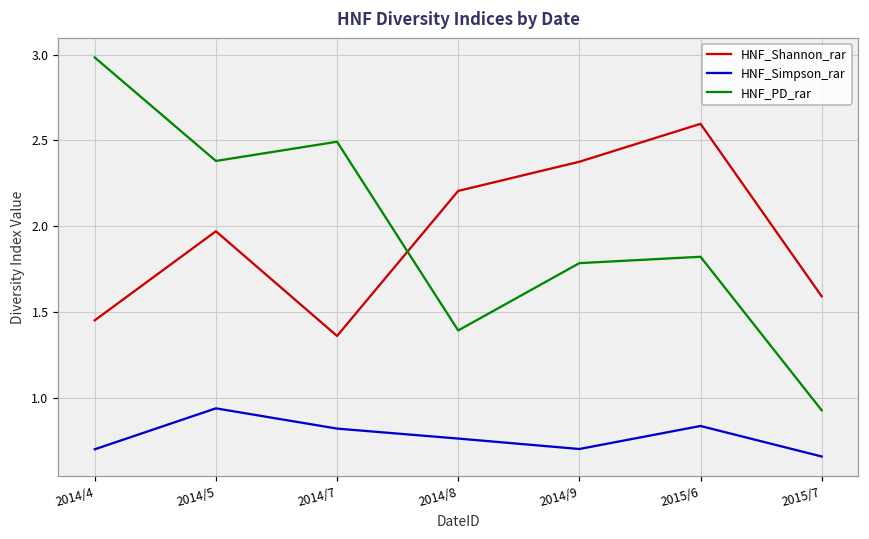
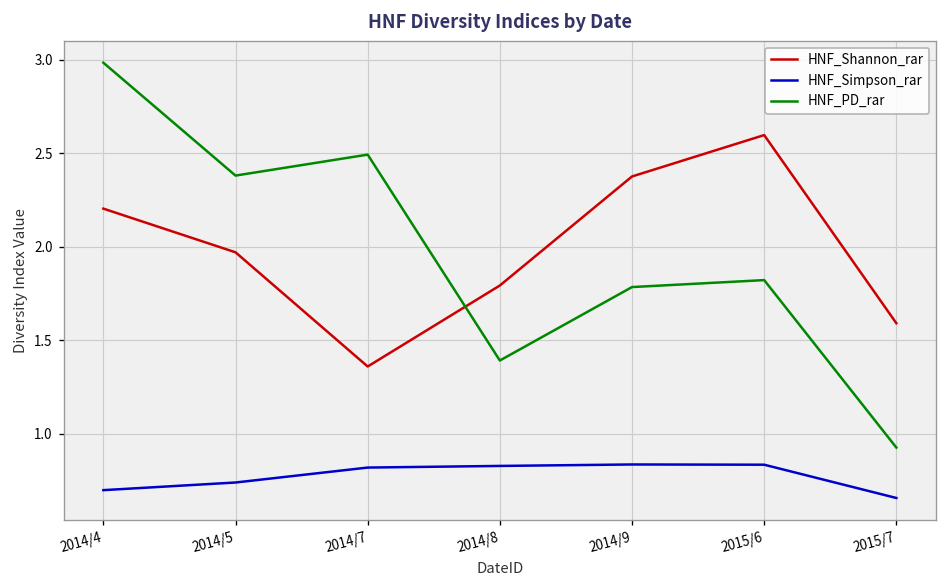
  {
    "HNF_Shannon_rar": {
-     "2014/4": 1.45,
+     "2014/4": 2.20,
      "2014/5": 1.97,
      "2014/7": 1.36,
-     "2014/8": 2.21,
+     "2014/8": 1.79,
      "2014/9": 2.38,
      "2015/6": 2.60,
      "2015/7": 1.59
    },
    "HNF_Simpson_rar": {
      "2014/4": 0.70,
-     "2014/5": 0.94,
+     "2014/5": 0.74,
      "2014/7": 0.82,
-     "2014/8": 0.76,
-     "2014/9": 0.70,
+     "2014/8": 0.83,
+     "2014/9": 0.84,
      "2015/6": 0.83,
      "2015/7": 0.66
    },
    "HNF_PD_rar": {
      "2014/4": 2.98,
      "2014/5": 2.38,
      "2014/7": 2.49,
      "2014/8": 1.39,
      "2014/9": 1.78,
      "2015/6": 1.82,
      "2015/7": 0.93
    }
  }
